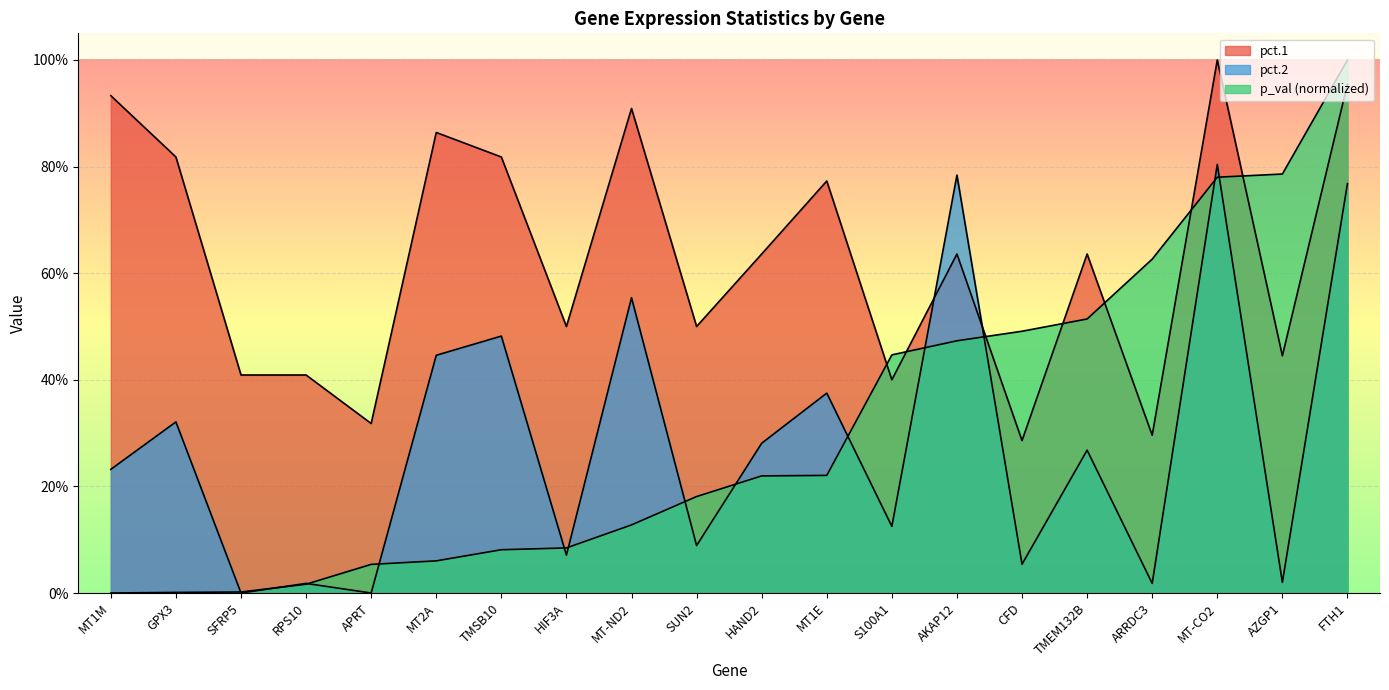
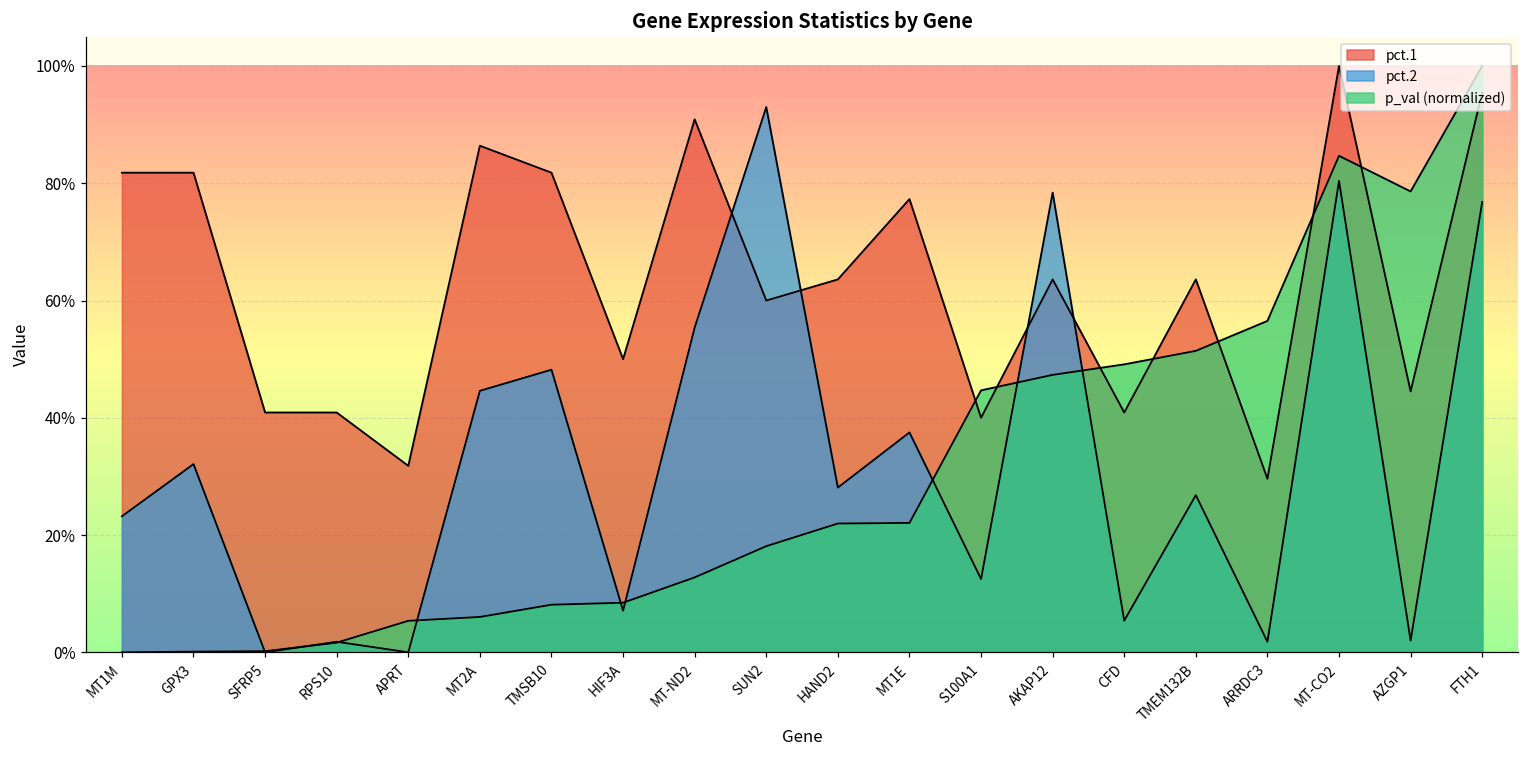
  {
    "pct.1": {
-     "MT1M": "93%",
+     "MT1M": "82%",
      "GPX3": "82%",
      "SFRP5": "41%",
      "RPS10": "41%",
      "APRT": "32%",
      "MT2A": "86%",
      "TMSB10": "82%",
      "HIF3A": "50%",
      "MT-ND2": "91%",
-     "SUN2": "50%",
+     "SUN2": "60%",
      "HAND2": "64%",
      "MT1E": "77%",
      "S100A1": "40%",
      "AKAP12": "64%",
-     "CFD": "29%",
+     "CFD": "41%",
      "TMEM132B": "64%",
      "ARRDC3": "30%",
      "MT-CO2": "100%",
      "AZGP1": "45%"
    },
    "pct.2": {
      "MT1M": "23%",
      "GPX3": "32%",
      "APRT": "0%",
      "MT2A": "45%",
      "TMSB10": "48%",
      "HIF3A": "7%",
      "MT-ND2": "55%",
-     "SUN2": "9%",
+     "SUN2": "93%",
      "HAND2": "28%",
      "MT1E": "38%",
      "S100A1": "13%",
      "AKAP12": "78%",
      "CFD": "5%",
      "TMEM132B": "27%",
      "ARRDC3": "2%",
      "MT-CO2": "80%",
      "AZGP1": "2%",
      "FTH1": "77%"
    },
    "p_val (normalized)": {
      "MT1M": "0%",
      "GPX3": "0%",
      "APRT": "5%",
      "MT2A": "6%",
      "TMSB10": "8%",
      "HIF3A": "8%",
      "MT-ND2": "13%",
      "SUN2": "18%",
      "HAND2": "22%",
      "MT1E": "22%",
      "S100A1": "45%",
      "AKAP12": "47%",
      "CFD": "49%",
      "TMEM132B": "51%",
-     "ARRDC3": "63%",
-     "MT-CO2": "78%",
+     "ARRDC3": "57%",
+     "MT-CO2": "85%",
      "AZGP1": "79%"
    }
  }
